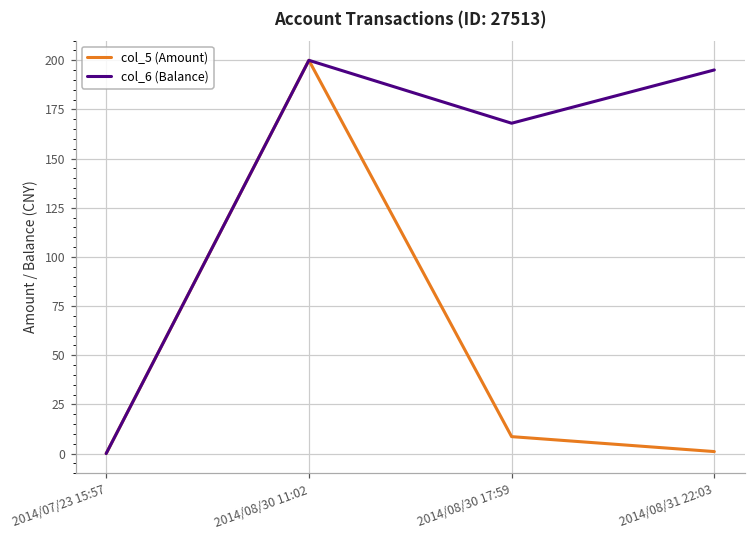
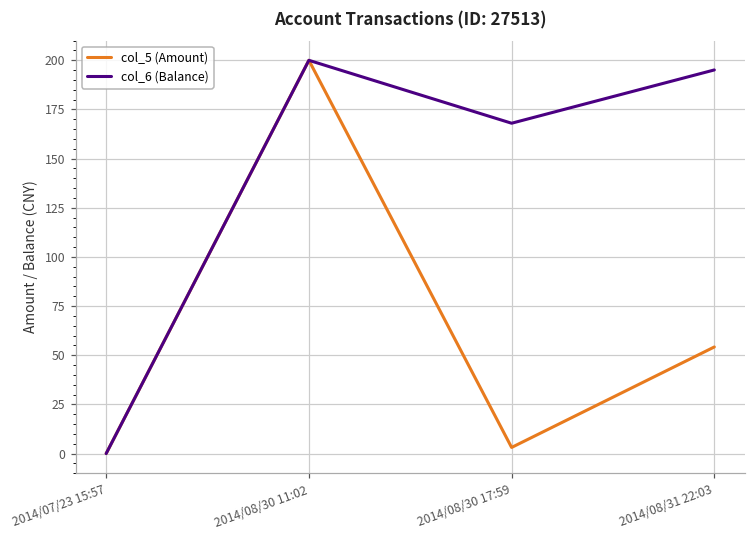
  {
    "col_5 (Amount)": {
-     "2014/08/30 17:59": 9,
-     "2014/08/31 22:03": 1
+     "2014/08/30 17:59": 3,
+     "2014/08/31 22:03": 54
    },
    "col_6 (Balance)": {
      "2014/08/30 17:59": 168,
      "2014/08/31 22:03": 195
    }
  }
